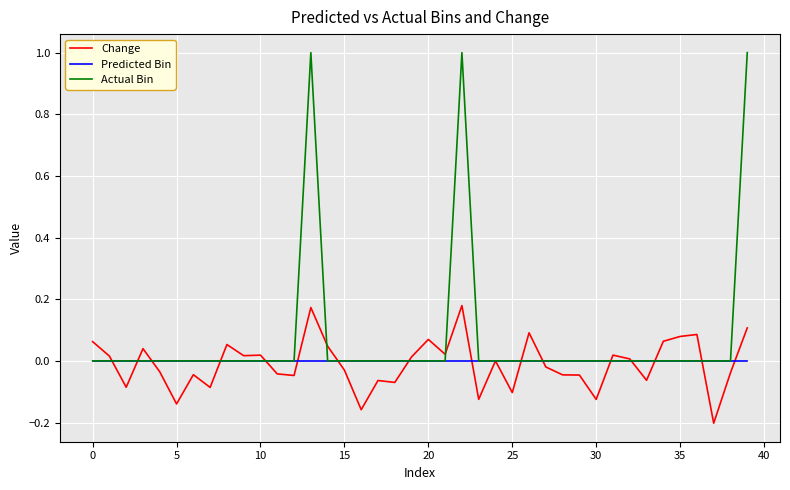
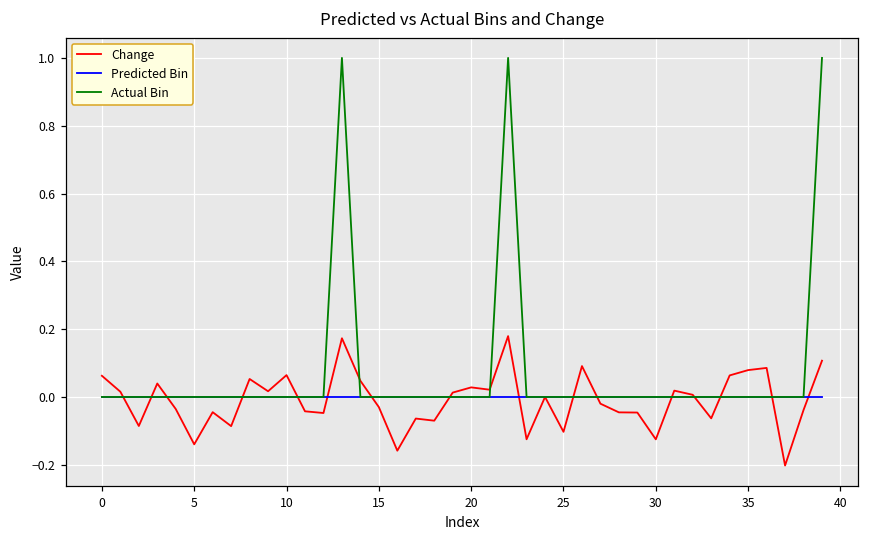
  {
    "Change": {
      "0": 0.06,
      "5": -0.14,
-     "10": 0.02,
+     "10": 0.06,
      "15": -0.03,
-     "20": 0.07,
+     "20": 0.03,
      "25": -0.10,
      "30": -0.12,
      "35": 0.08
    }
  }
